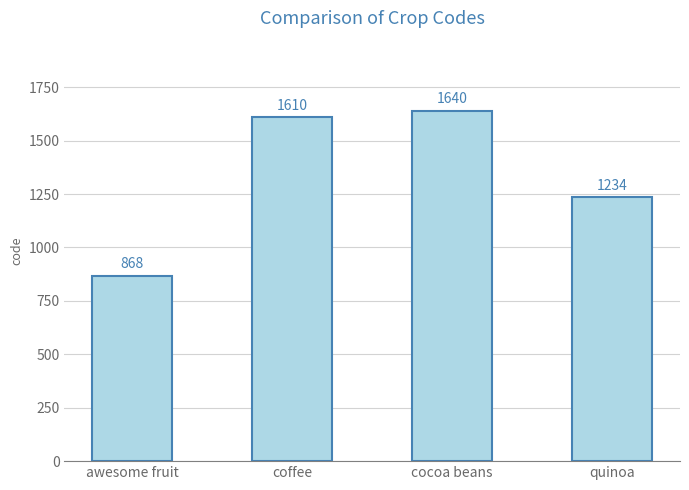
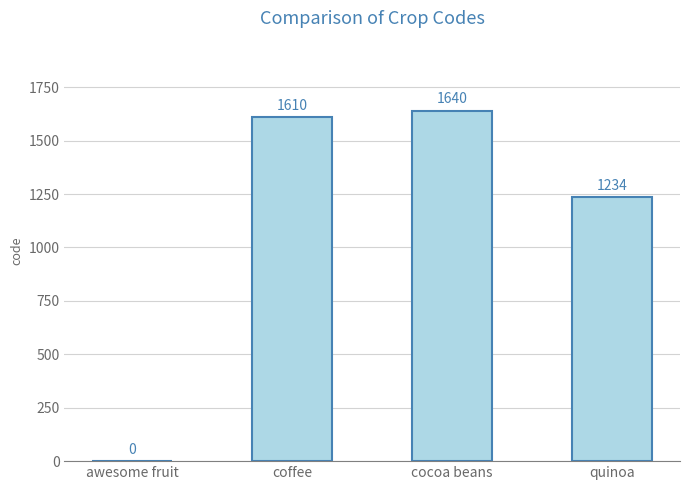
  {
-   "awesome fruit": 868,
+   "awesome fruit": 0,
    "coffee": 1610,
    "cocoa beans": 1640,
    "quinoa": 1234
  }
